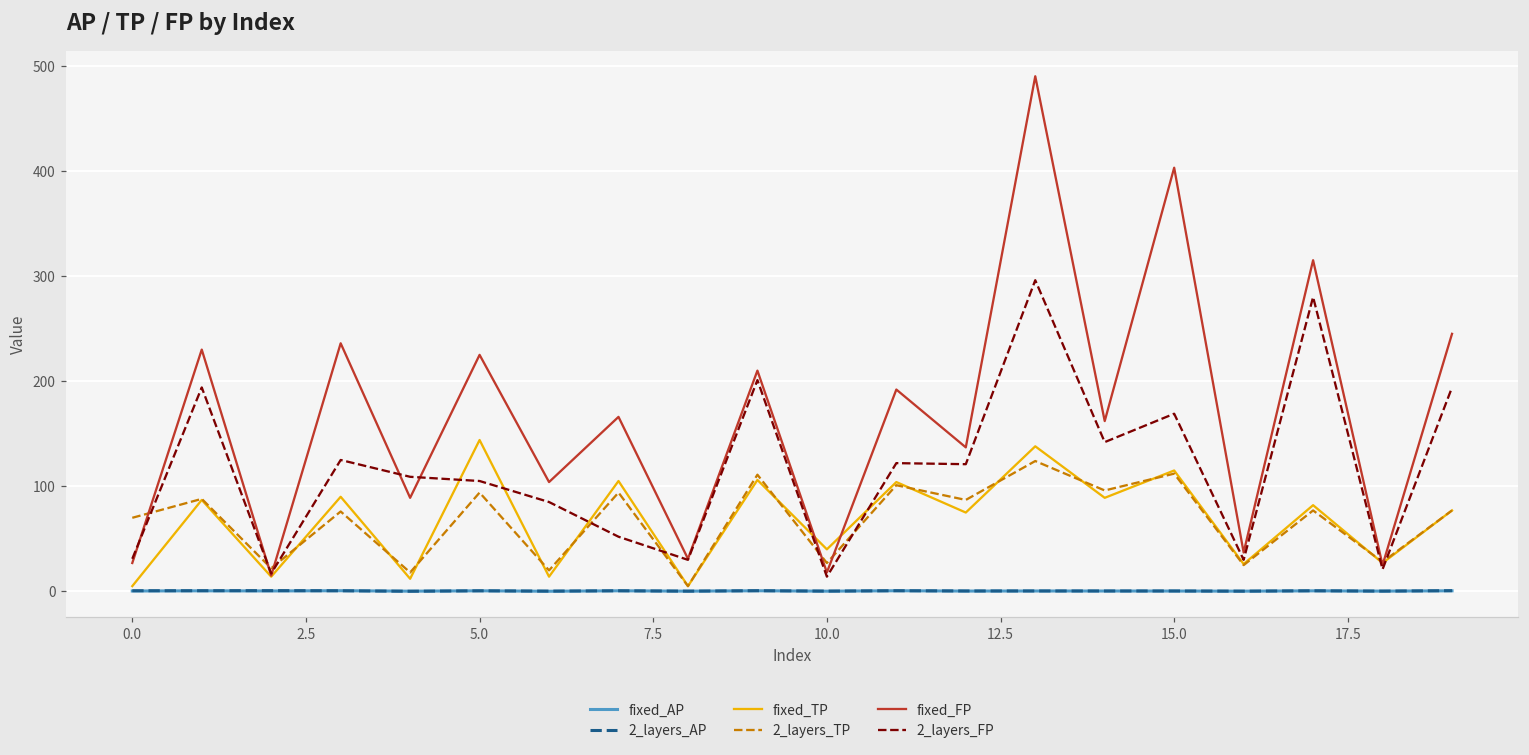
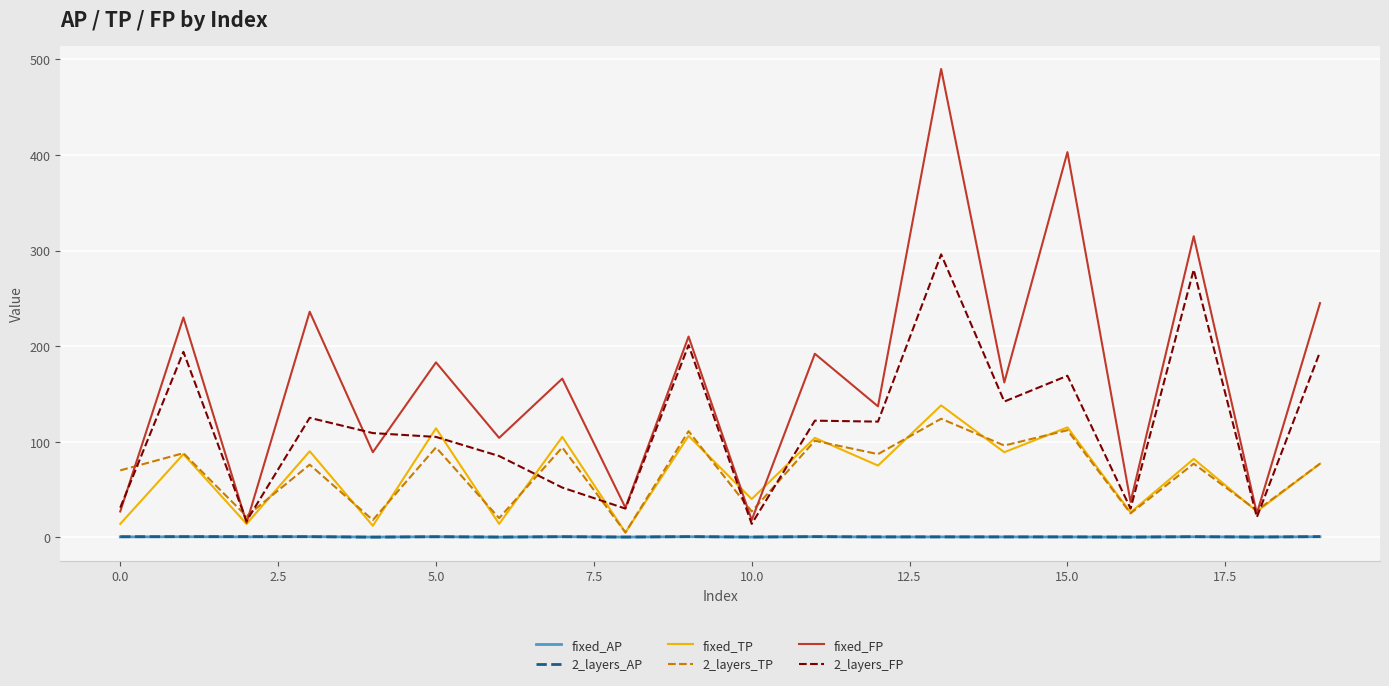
  {
    "fixed_TP": {
-     "0.0": 5,
-     "5.0": 140,
+     "0.0": 14,
+     "5.0": 110,
      "10.0": 40,
      "15.0": 120
    },
    "2_layers_TP": {
      "0.0": 70,
      "5.0": 90,
      "10.0": 30,
      "15.0": 110
    },
    "fixed_FP": {
      "0.0": 30,
-     "5.0": 230,
+     "5.0": 180,
      "10.0": 20,
      "15.0": 400
    },
    "2_layers_FP": {
      "0.0": 30,
      "5.0": 110,
      "10.0": 10,
      "15.0": 170
    }
  }
